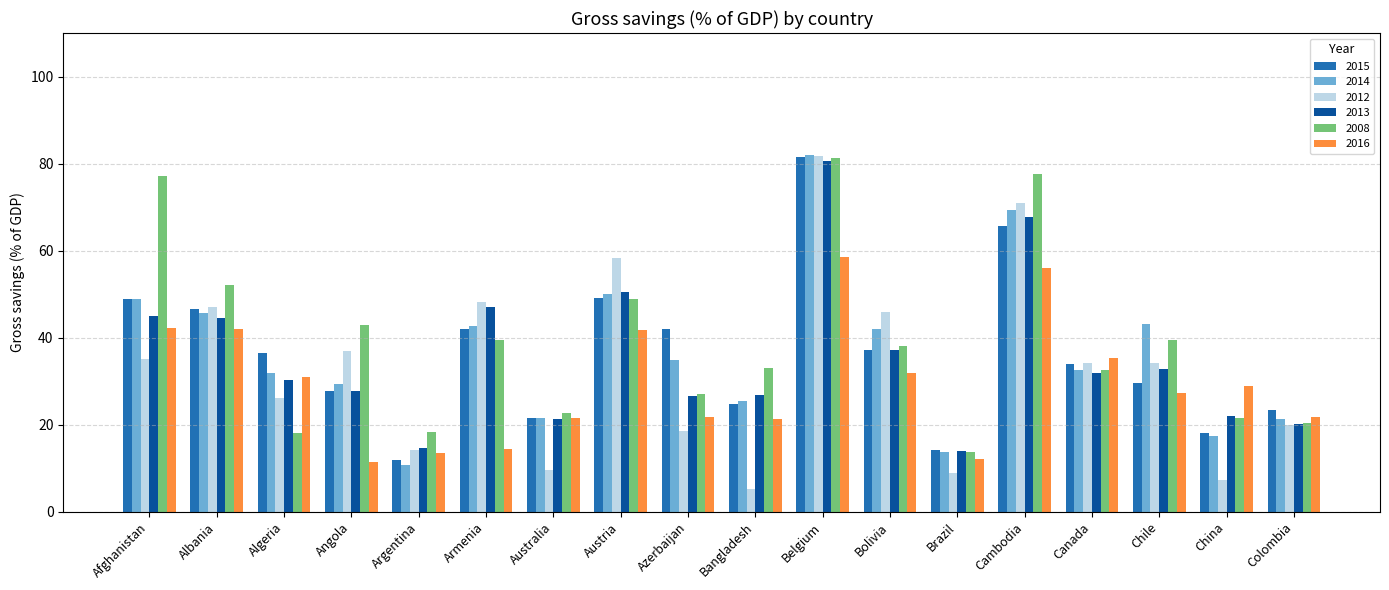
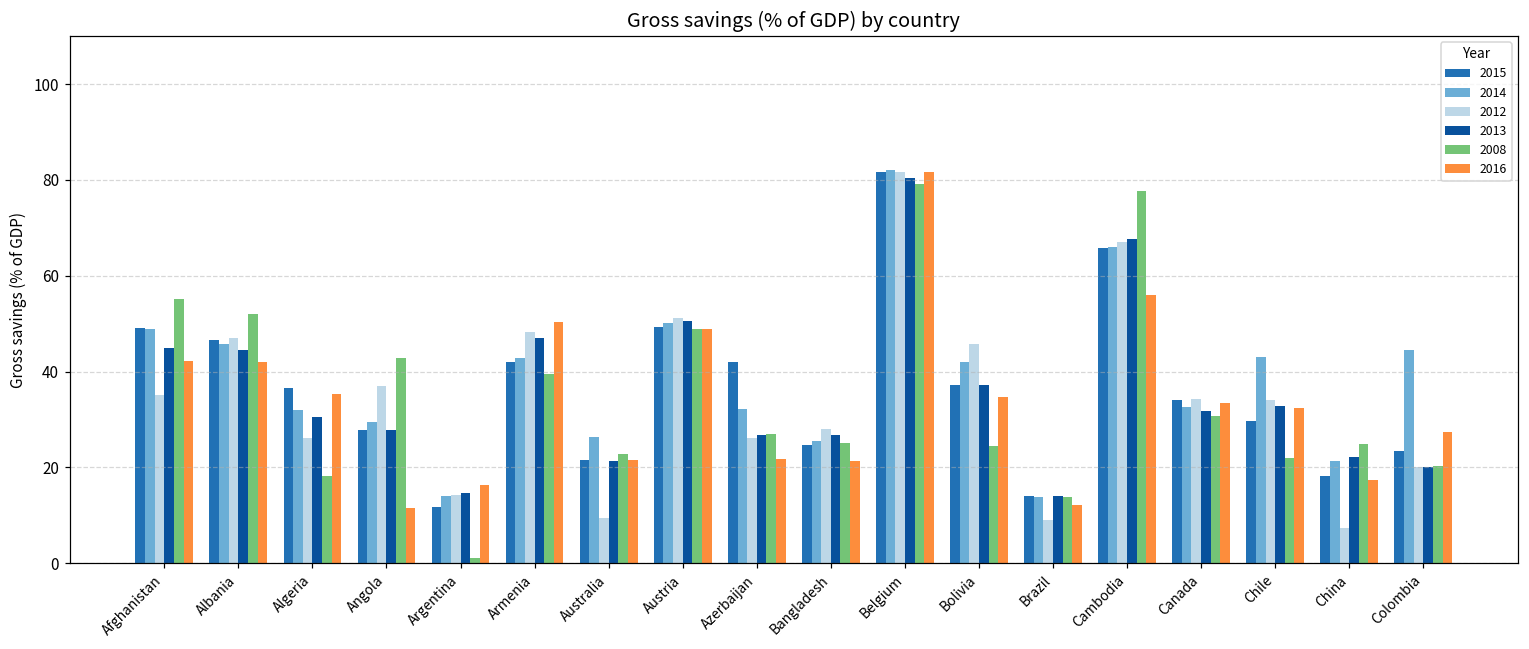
  {
    "2014": {
      "Afghanistan": 49,
      "Albania": 46,
      "Algeria": 32,
      "Angola": 29,
-     "Argentina": 11,
+     "Argentina": 14,
      "Armenia": 43,
-     "Australia": 22,
+     "Australia": 26,
      "Austria": 50,
-     "Azerbaijan": 35,
+     "Azerbaijan": 32,
      "Bangladesh": 26,
      "Belgium": 82,
      "Bolivia": 42,
      "Brazil": 14,
-     "Cambodia": 69,
+     "Cambodia": 66,
      "Canada": 33,
      "Chile": 43,
-     "China": 17,
-     "Colombia": 21
+     "China": 21,
+     "Colombia": 44
    },
    "2012": {
      "Afghanistan": 35,
      "Albania": 47,
      "Algeria": 26,
      "Angola": 37,
      "Argentina": 14,
      "Armenia": 48,
      "Australia": 10,
-     "Austria": 58,
-     "Azerbaijan": 19,
-     "Bangladesh": 5,
+     "Austria": 51,
+     "Azerbaijan": 26,
+     "Bangladesh": 28,
      "Belgium": 82,
      "Bolivia": 46,
      "Brazil": 9,
-     "Cambodia": 71,
+     "Cambodia": 67,
      "Canada": 34,
      "Chile": 34,
      "China": 7,
      "Colombia": 20
    },
    "2008": {
-     "Afghanistan": 77,
+     "Afghanistan": 55,
      "Albania": 52,
      "Algeria": 18,
      "Angola": 43,
-     "Argentina": 18,
+     "Argentina": 1,
      "Armenia": 40,
      "Australia": 23,
      "Austria": 49,
      "Azerbaijan": 27,
-     "Bangladesh": 33,
-     "Belgium": 81,
-     "Bolivia": 38,
+     "Bangladesh": 25,
+     "Belgium": 79,
+     "Bolivia": 24,
      "Brazil": 14,
      "Cambodia": 78,
-     "Canada": 33,
-     "Chile": 39,
-     "China": 22,
+     "Canada": 31,
+     "Chile": 22,
+     "China": 25,
      "Colombia": 20
    },
    "2016": {
      "Afghanistan": 42,
      "Albania": 42,
-     "Algeria": 31,
+     "Algeria": 35,
      "Angola": 12,
-     "Argentina": 14,
-     "Armenia": 15,
+     "Argentina": 16,
+     "Armenia": 50,
      "Australia": 22,
-     "Austria": 42,
+     "Austria": 49,
      "Azerbaijan": 22,
      "Bangladesh": 21,
-     "Belgium": 59,
-     "Bolivia": 32,
+     "Belgium": 82,
+     "Bolivia": 35,
      "Brazil": 12,
      "Cambodia": 56,
-     "Canada": 35,
-     "Chile": 27,
-     "China": 29,
-     "Colombia": 22
+     "Canada": 33,
+     "Chile": 32,
+     "China": 17,
+     "Colombia": 27
    }
  }
